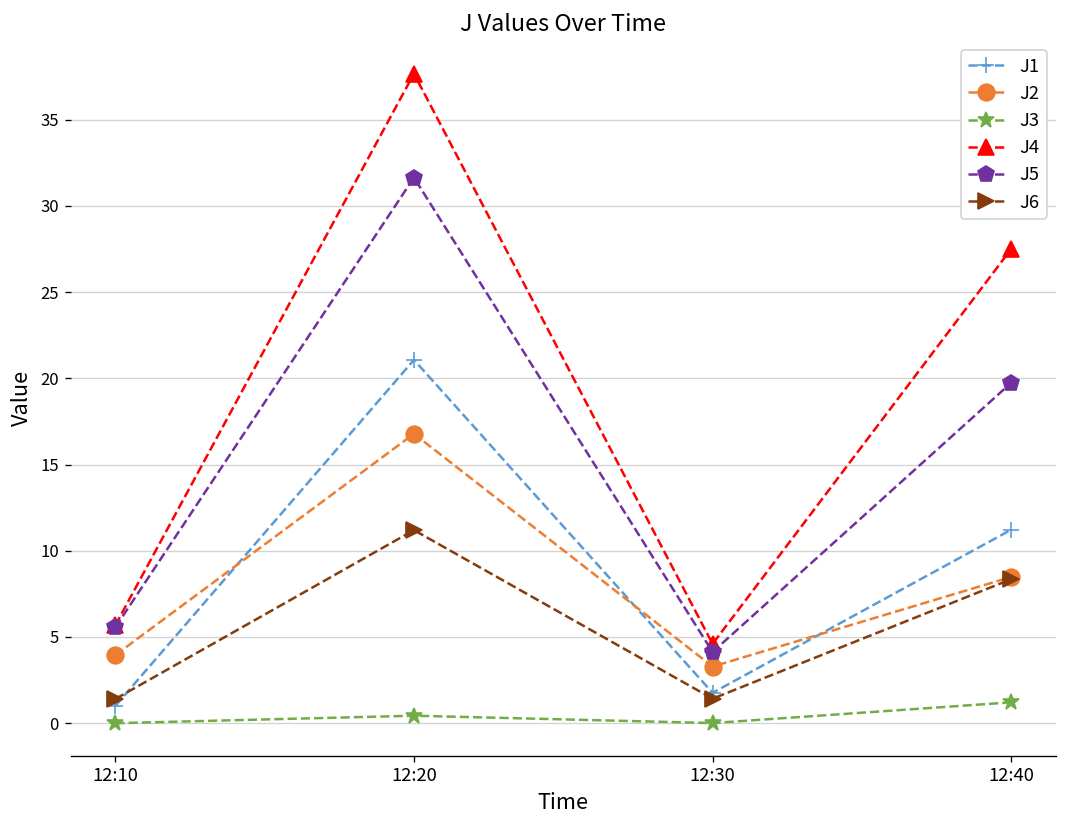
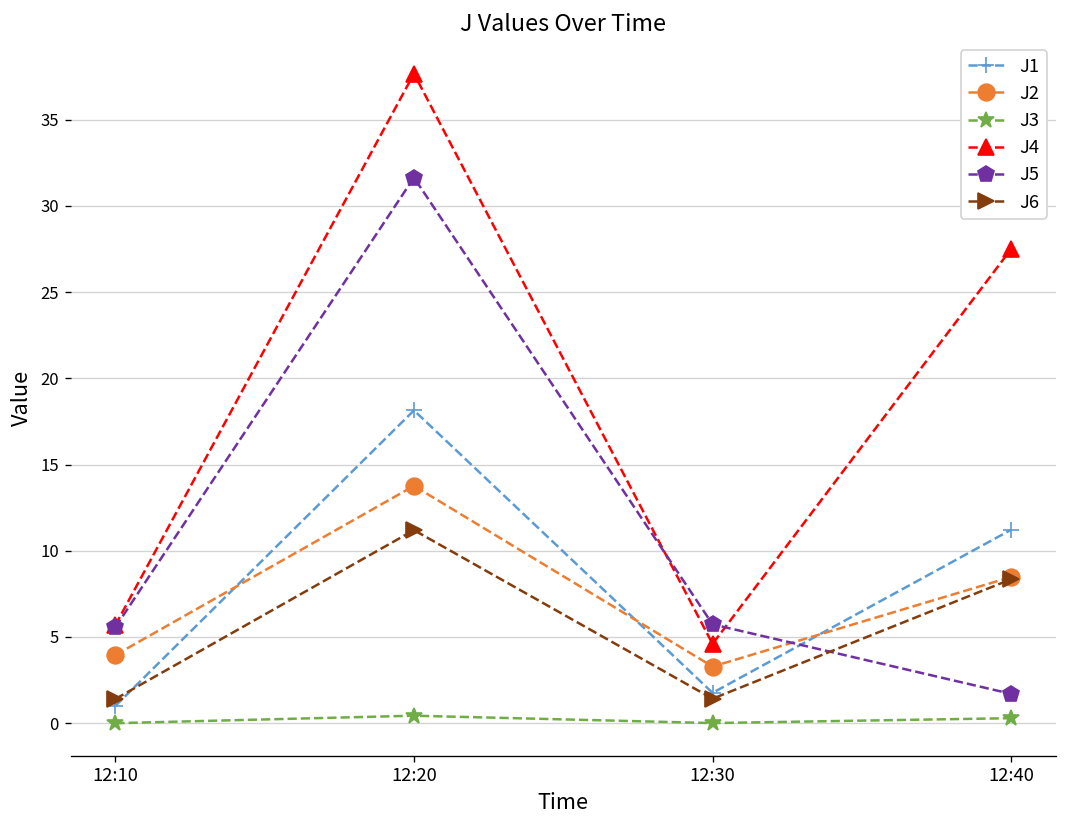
  {
    "J1": {
      "12:10": 1.0,
-     "12:20": 21.1,
+     "12:20": 18.1,
      "12:30": 1.8,
      "12:40": 11.2
    },
    "J2": {
      "12:10": 3.9,
-     "12:20": 16.8,
+     "12:20": 13.8,
      "12:30": 3.3
    },
    "J3": {
      "12:10": 0.0,
      "12:20": 0.4,
      "12:30": 0.0,
-     "12:40": 1.2
+     "12:40": 0.3
    },
    "J4": {
      "12:20": 37.7,
      "12:30": 4.6,
      "12:40": 27.5
    },
    "J5": {
      "12:20": 31.6,
-     "12:30": 4.1,
-     "12:40": 19.7
+     "12:30": 5.7,
+     "12:40": 1.7
    },
    "J6": {
      "12:10": 1.4,
      "12:20": 11.2,
      "12:30": 1.4
    }
  }
